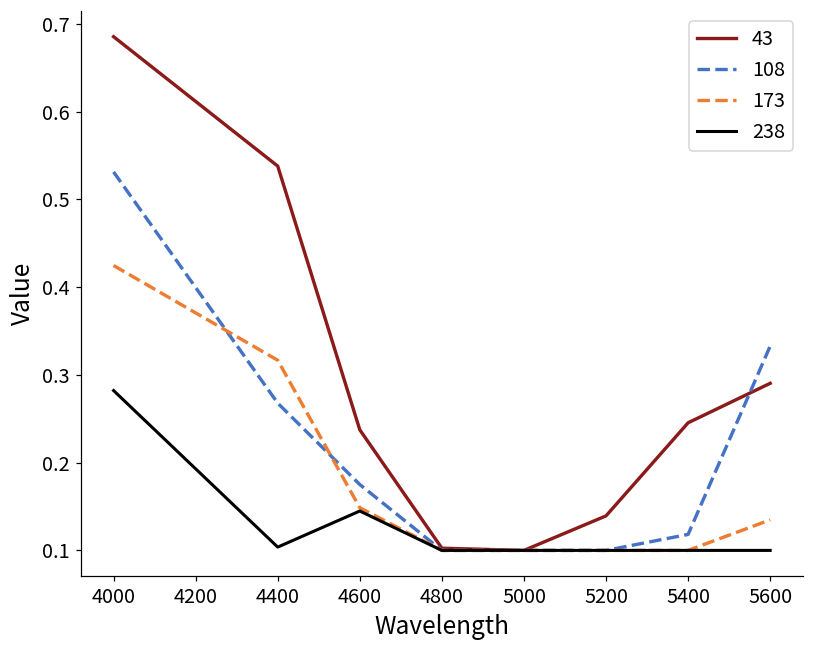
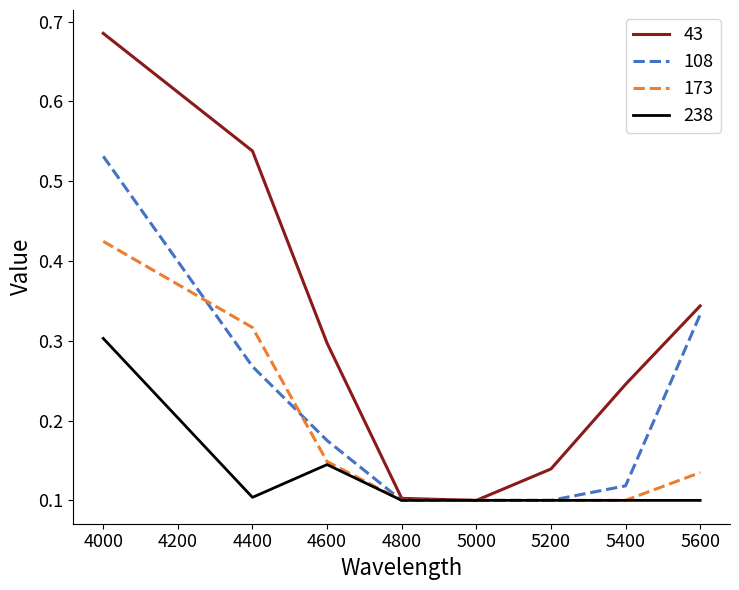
  {
    "43": {
      "4000": 0.69,
      "4400": 0.54,
-     "4600": 0.24,
+     "4600": 0.30,
      "5200": 0.14,
      "5400": 0.25,
-     "5600": 0.29
+     "5600": 0.34
    },
    "108": {
      "4000": 0.53,
      "4400": 0.27,
      "4600": 0.18,
      "5400": 0.12,
      "5600": 0.33
    },
    "173": {
      "4000": 0.42,
      "4400": 0.32,
      "4600": 0.15,
      "5600": 0.13
    },
    "238": {
-     "4000": 0.28,
+     "4000": 0.30,
      "4400": 0.10,
      "4600": 0.14,
      "5600": 0.10
    }
  }
